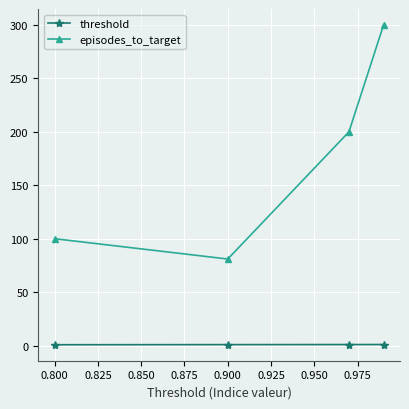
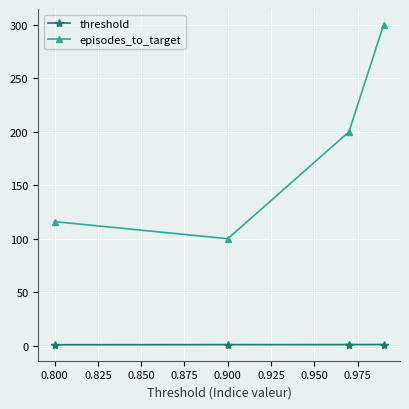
  {
    "threshold": {
      "0.800": 1,
      "0.900": 1
    },
    "episodes_to_target": {
-     "0.800": 100,
-     "0.900": 81
+     "0.800": 116,
+     "0.900": 100
    }
  }
